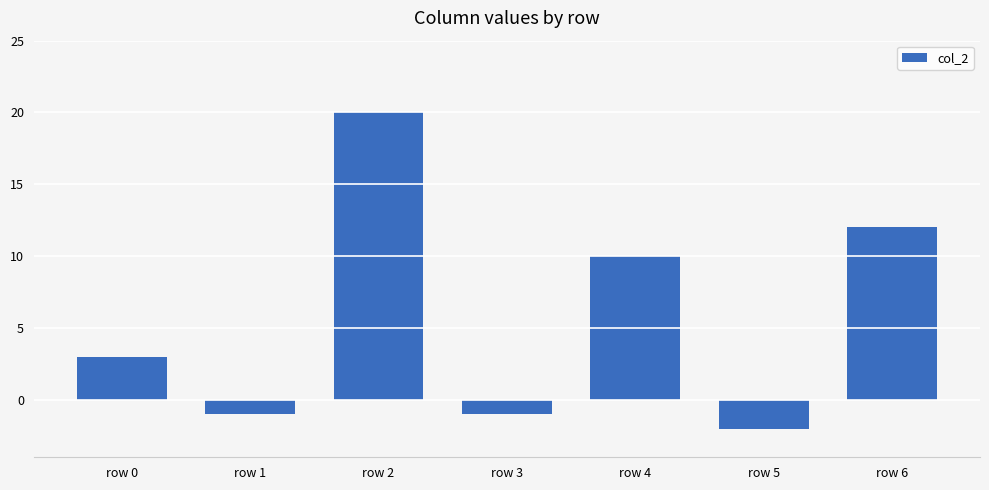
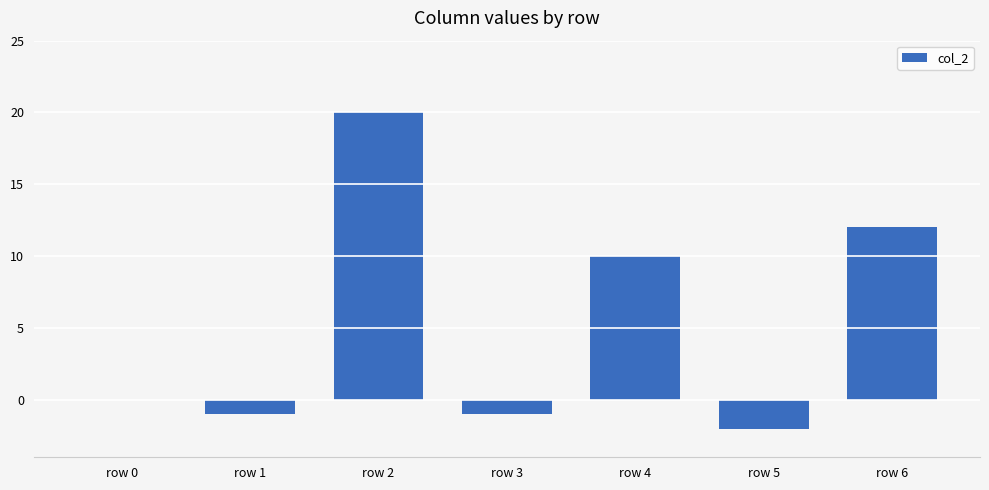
  {
-   "row 0": 3,
+   "row 0": 0,
    "row 1": -1,
    "row 2": 20,
    "row 3": -1,
    "row 4": 10,
    "row 5": -2,
    "row 6": 12
  }
